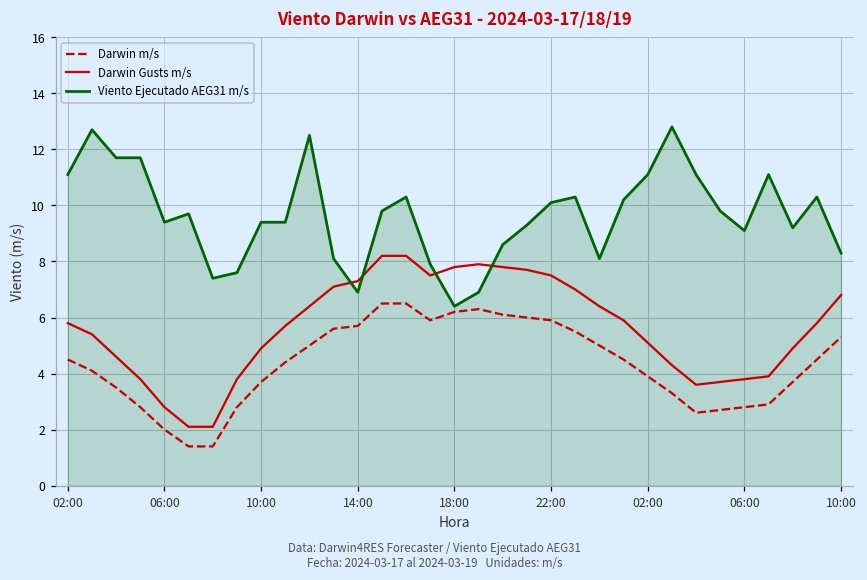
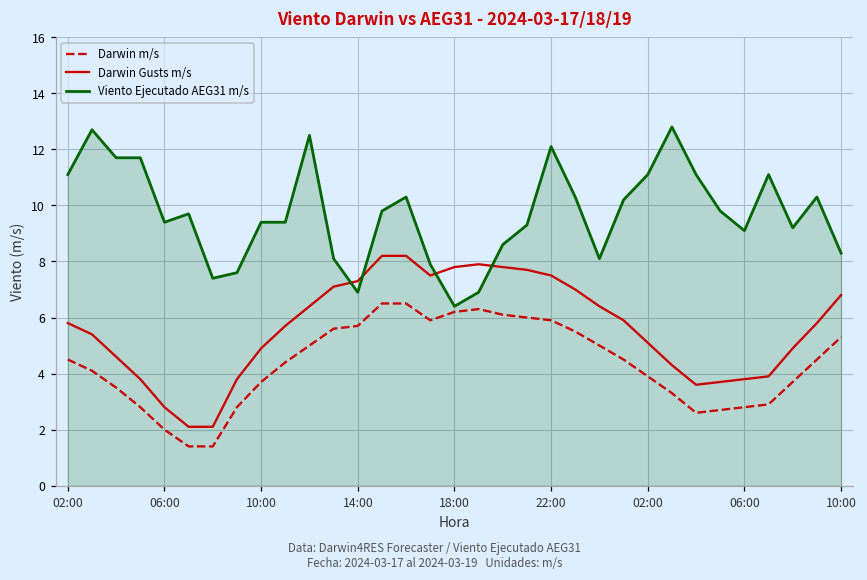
  {
    "Viento Ejecutado AEG31 m/s": {
      "14:00": 6.9,
      "18:00": 6.4,
-     "22:00": 10.1
+     "22:00": 12.1
    }
  }
